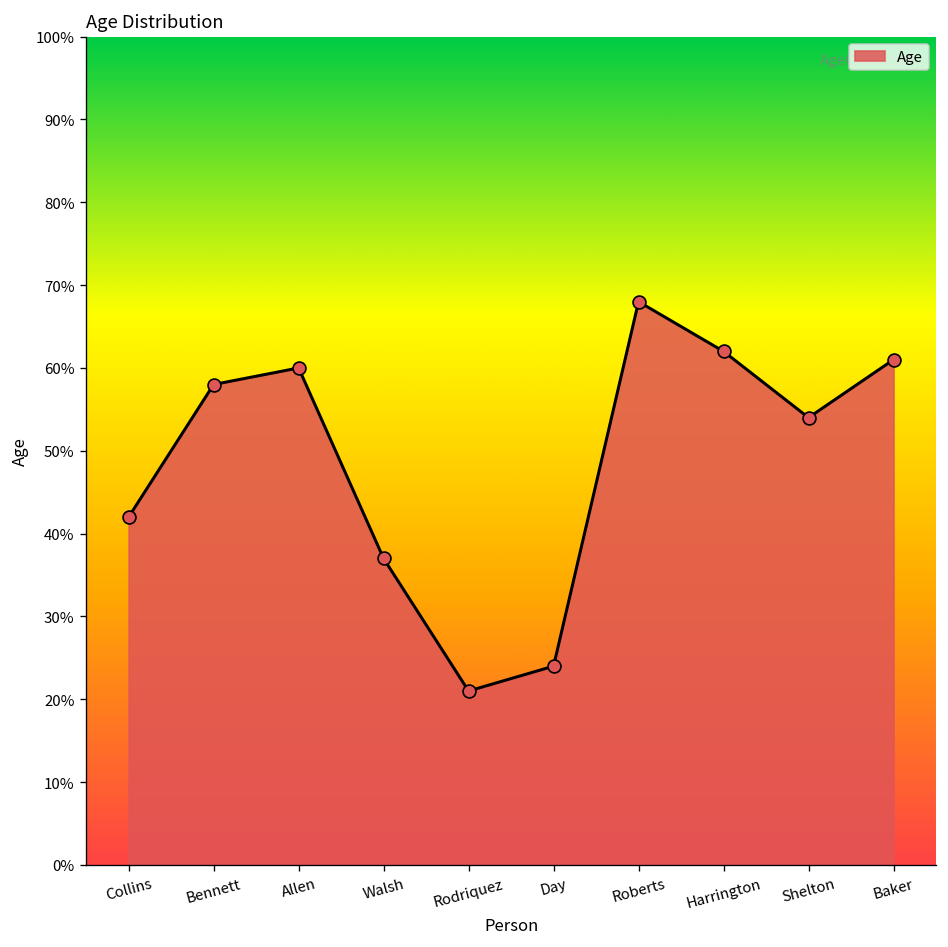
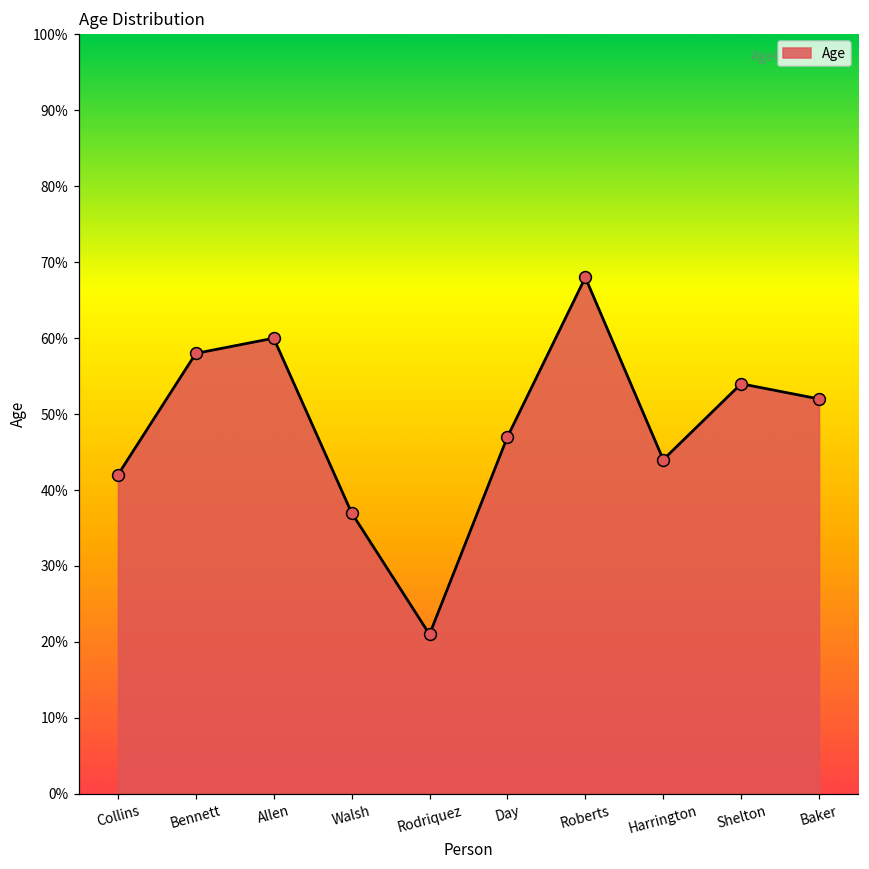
  {
    "Collins": "42%",
    "Bennett": "58%",
    "Allen": "60%",
    "Walsh": "37%",
    "Rodriquez": "21%",
-   "Day": "24%",
+   "Day": "47%",
    "Roberts": "68%",
-   "Harrington": "62%",
+   "Harrington": "44%",
    "Shelton": "54%",
-   "Baker": "61%"
+   "Baker": "52%"
  }
